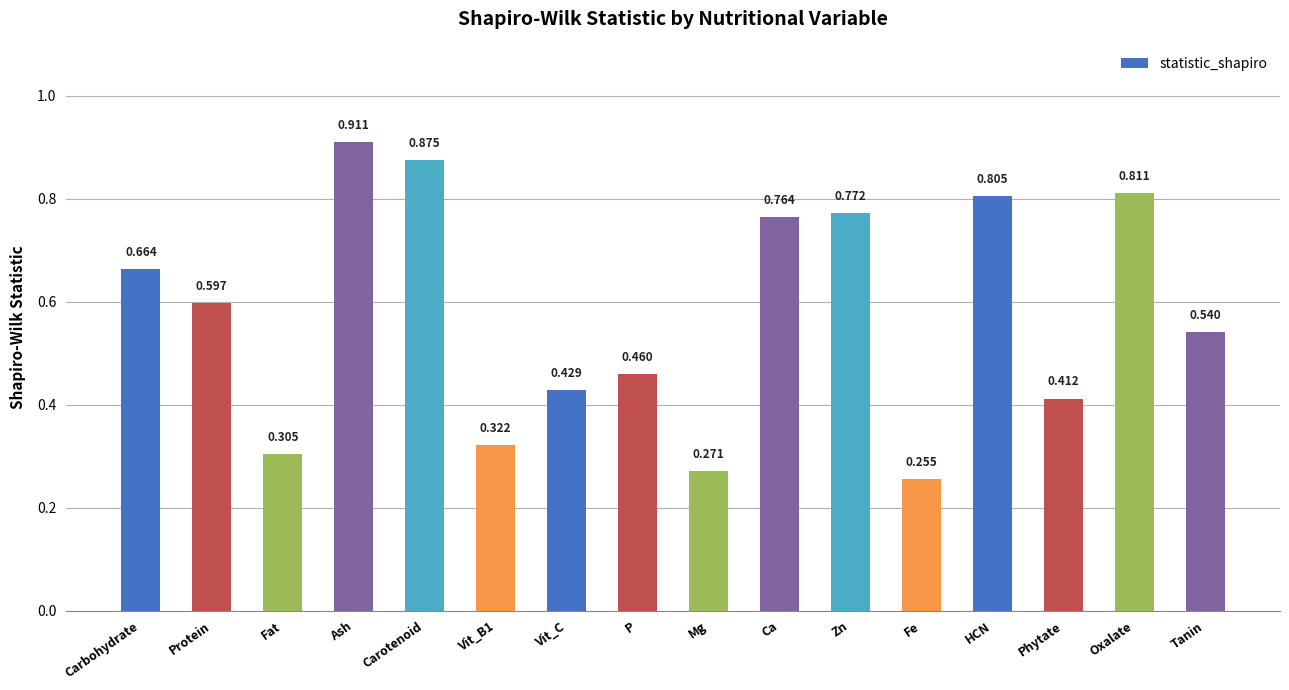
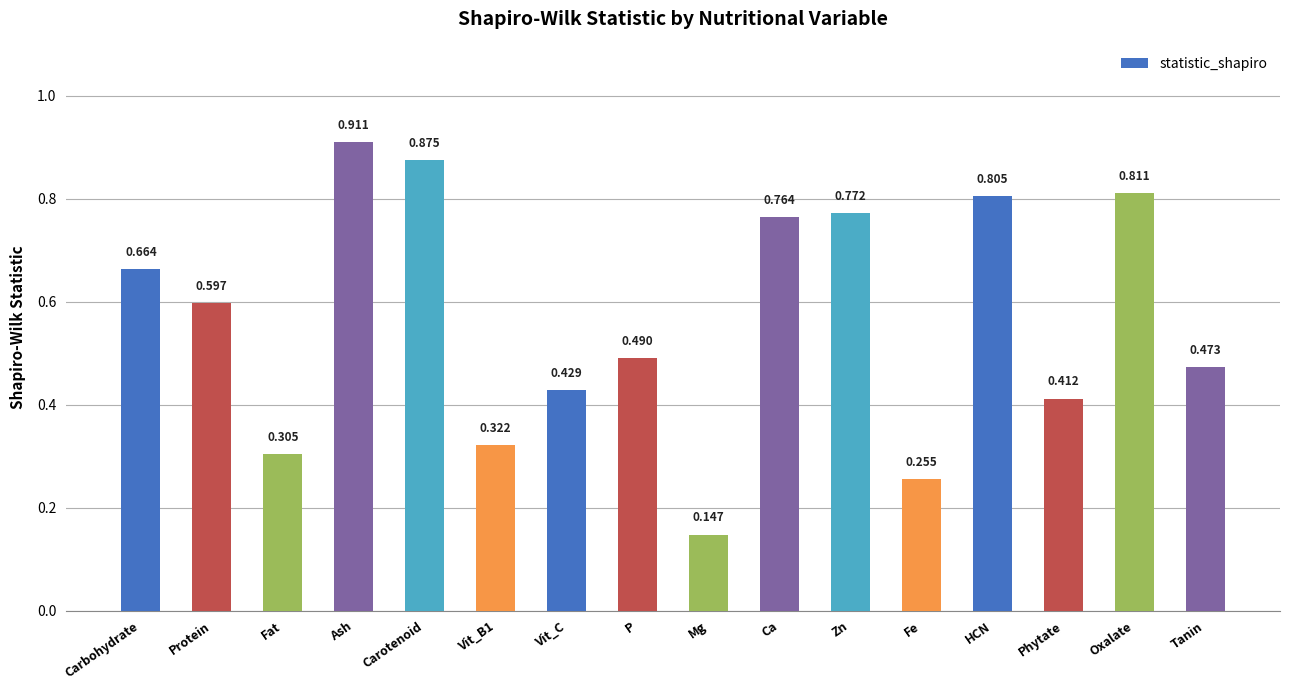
  {
    "Carbohydrate": 0.664,
    "Protein": 0.597,
    "Fat": 0.305,
    "Ash": 0.911,
    "Carotenoid": 0.875,
    "Vit_B1": 0.322,
    "Vit_C": 0.429,
-   "P": 0.460,
-   "Mg": 0.271,
+   "P": 0.490,
+   "Mg": 0.147,
    "Ca": 0.764,
    "Zn": 0.772,
    "Fe": 0.255,
    "HCN": 0.805,
    "Phytate": 0.412,
    "Oxalate": 0.811,
-   "Tanin": 0.540
+   "Tanin": 0.473
  }
